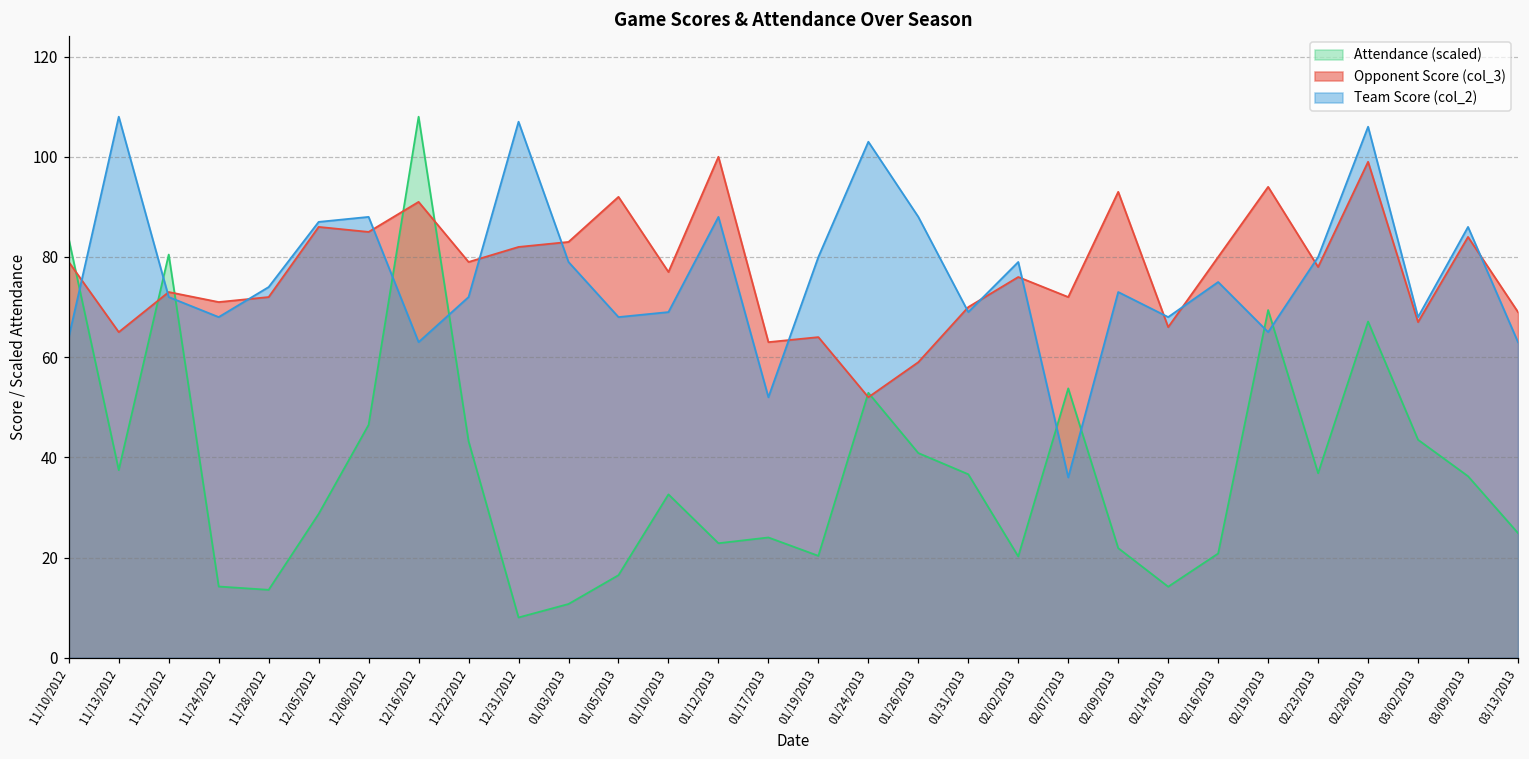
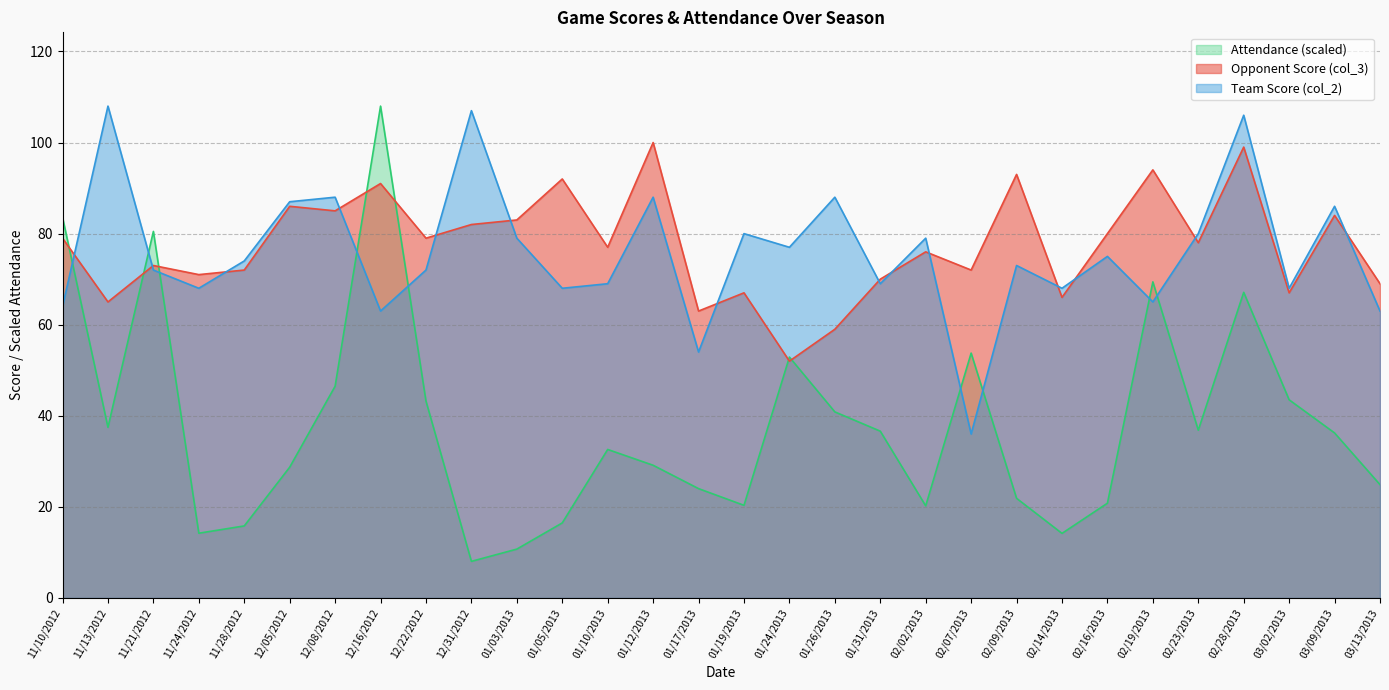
  {
    "Attendance (scaled)": {
      "11/10/2012": 84,
      "11/13/2012": 37,
      "11/21/2012": 80,
      "11/24/2012": 14,
-     "11/28/2012": 14,
+     "11/28/2012": 16,
      "12/05/2012": 29,
      "12/08/2012": 46,
      "12/16/2012": 108,
      "12/22/2012": 43,
      "12/31/2012": 8,
      "01/03/2013": 11,
      "01/05/2013": 16,
      "01/10/2013": 33,
-     "01/12/2013": 23,
+     "01/12/2013": 29,
      "01/17/2013": 24,
      "01/19/2013": 20,
      "01/24/2013": 53,
      "01/26/2013": 41,
      "01/31/2013": 37,
      "02/02/2013": 20,
      "02/07/2013": 54,
      "02/09/2013": 22,
      "02/14/2013": 14,
      "02/16/2013": 21,
      "02/19/2013": 69,
      "02/23/2013": 37,
      "02/28/2013": 67,
      "03/02/2013": 44,
      "03/09/2013": 36,
      "03/13/2013": 25
    },
    "Opponent Score (col_3)": {
      "11/10/2012": 79,
      "11/13/2012": 65,
      "11/21/2012": 73,
      "11/24/2012": 71,
      "11/28/2012": 72,
      "12/05/2012": 86,
      "12/08/2012": 85,
      "12/16/2012": 91,
      "12/22/2012": 79,
      "12/31/2012": 82,
      "01/03/2013": 83,
      "01/05/2013": 92,
      "01/10/2013": 77,
      "01/12/2013": 100,
      "01/17/2013": 63,
-     "01/19/2013": 64,
+     "01/19/2013": 67,
      "01/24/2013": 52,
      "01/26/2013": 59,
      "01/31/2013": 70,
      "02/02/2013": 76,
      "02/07/2013": 72,
      "02/09/2013": 93,
      "02/14/2013": 66,
      "02/16/2013": 80,
      "02/19/2013": 94,
      "02/23/2013": 78,
      "02/28/2013": 99,
      "03/02/2013": 67,
      "03/09/2013": 84,
      "03/13/2013": 69
    },
    "Team Score (col_2)": {
      "11/10/2012": 64,
      "11/13/2012": 108,
      "11/21/2012": 72,
      "11/24/2012": 68,
      "11/28/2012": 74,
      "12/05/2012": 87,
      "12/08/2012": 88,
      "12/16/2012": 63,
      "12/22/2012": 72,
      "12/31/2012": 107,
      "01/03/2013": 79,
      "01/05/2013": 68,
      "01/10/2013": 69,
      "01/12/2013": 88,
-     "01/17/2013": 52,
+     "01/17/2013": 54,
      "01/19/2013": 80,
-     "01/24/2013": 103,
+     "01/24/2013": 77,
      "01/26/2013": 88,
      "01/31/2013": 69,
      "02/02/2013": 79,
      "02/07/2013": 36,
      "02/09/2013": 73,
      "02/14/2013": 68,
      "02/16/2013": 75,
      "02/19/2013": 65,
      "02/23/2013": 80,
      "02/28/2013": 106,
      "03/02/2013": 68,
      "03/09/2013": 86,
      "03/13/2013": 63
    }
  }
